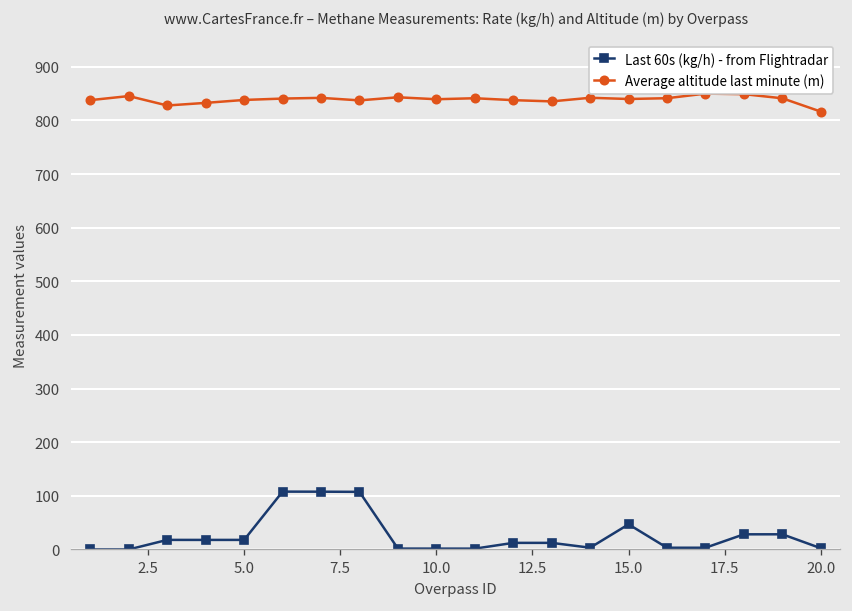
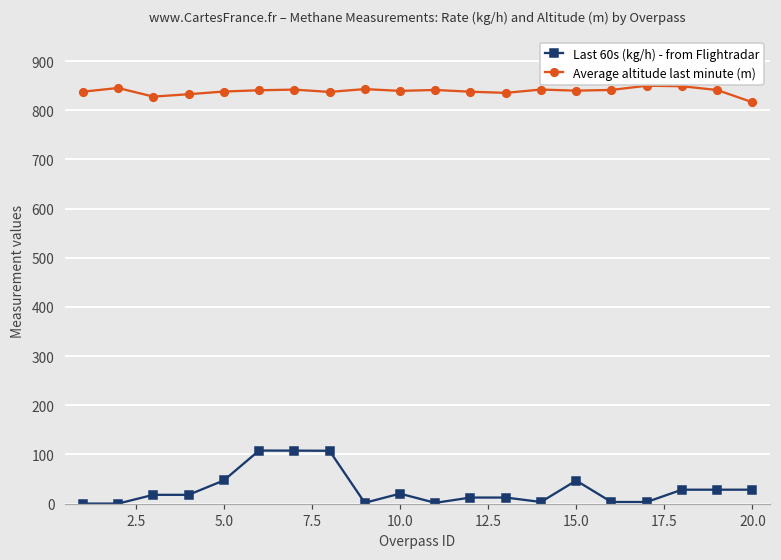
  {
    "Last 60s (kg/h) - from Flightradar": {
-     "5.0": 20,
-     "10.0": 0,
+     "5.0": 50,
+     "10.0": 20,
      "15.0": 50,
-     "20.0": 0
+     "20.0": 30
    },
    "Average altitude last minute (m)": {
      "5.0": 840,
      "10.0": 840,
      "15.0": 840,
      "20.0": 820
    }
  }
